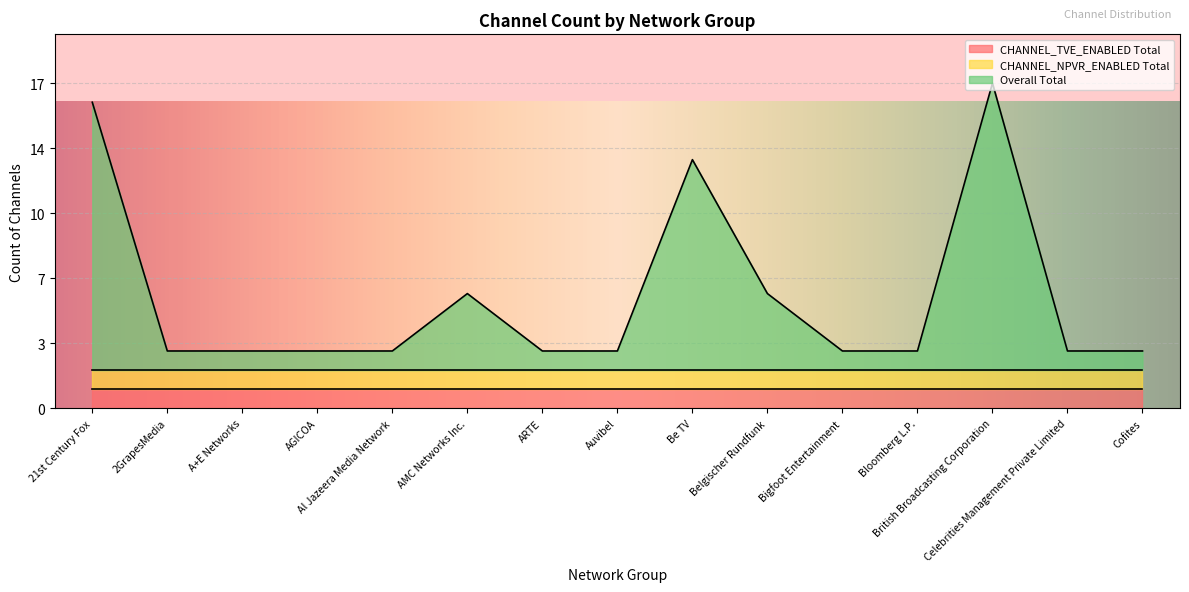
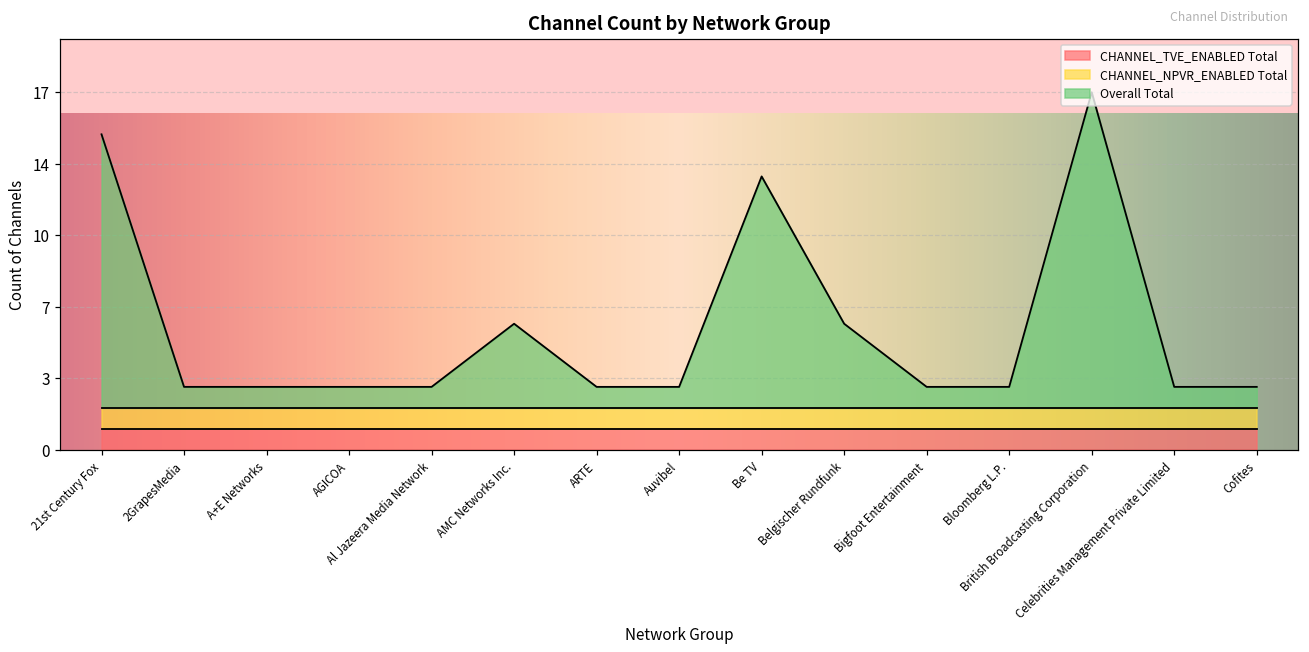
  {
    "CHANNEL_TVE_ENABLED Total": {
      "21st Century Fox": 1.0,
      "2GrapesMedia": 1.0,
      "A+E Networks": 1.0,
      "AGICOA": 1.0,
      "Al Jazeera Media Network": 1.0,
      "AMC Networks Inc.": 1.0,
      "ARTE": 1.0,
      "Auvibel": 1.0,
      "Be TV": 1.0,
      "Belgischer Rundfunk": 1.0,
      "Bigfoot Entertainment": 1.0,
      "Bloomberg L.P.": 1.0,
      "British Broadcasting Corporation": 1.0,
      "Celebrities Management Private Limited": 1.0,
      "Cofites": 1.0
    },
    "CHANNEL_NPVR_ENABLED Total": {
      "21st Century Fox": 2.0,
      "2GrapesMedia": 2.0,
      "A+E Networks": 2.0,
      "AGICOA": 2.0,
      "Al Jazeera Media Network": 2.0,
      "AMC Networks Inc.": 2.0,
      "ARTE": 2.0,
      "Auvibel": 2.0,
      "Be TV": 2.0,
      "Belgischer Rundfunk": 2.0,
      "Bigfoot Entertainment": 2.0,
      "Bloomberg L.P.": 2.0,
      "British Broadcasting Corporation": 2.0,
      "Celebrities Management Private Limited": 2.0,
      "Cofites": 2.0
    },
    "Overall Total": {
-     "21st Century Fox": 16.0,
+     "21st Century Fox": 15.0,
      "2GrapesMedia": 3.0,
      "A+E Networks": 3.0,
      "AGICOA": 3.0,
      "Al Jazeera Media Network": 3.0,
      "AMC Networks Inc.": 6.0,
      "ARTE": 3.0,
      "Auvibel": 3.0,
      "Be TV": 13.0,
      "Belgischer Rundfunk": 6.0,
      "Bigfoot Entertainment": 3.0,
      "Bloomberg L.P.": 3.0,
      "Celebrities Management Private Limited": 3.0,
      "Cofites": 3.0
    }
  }
